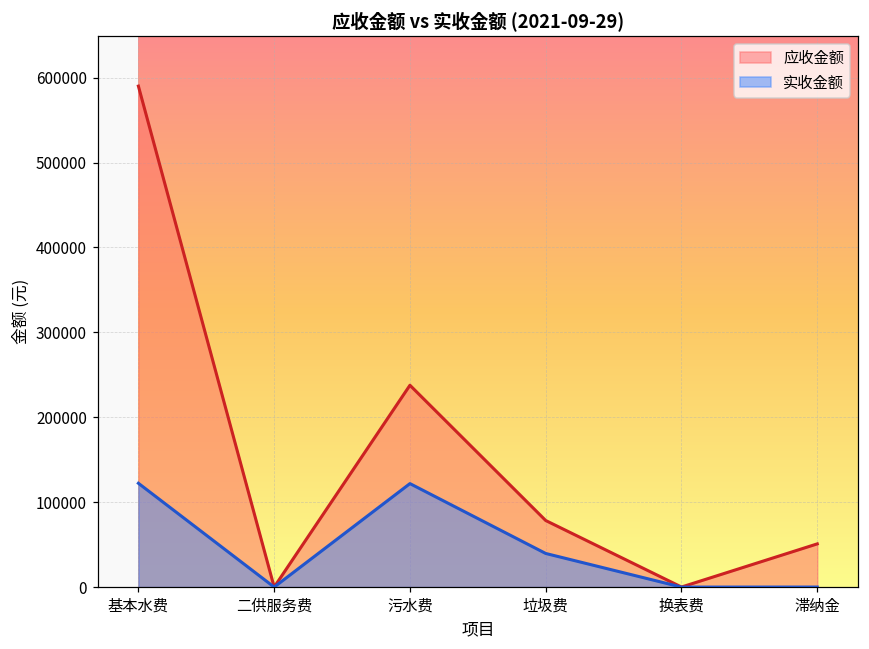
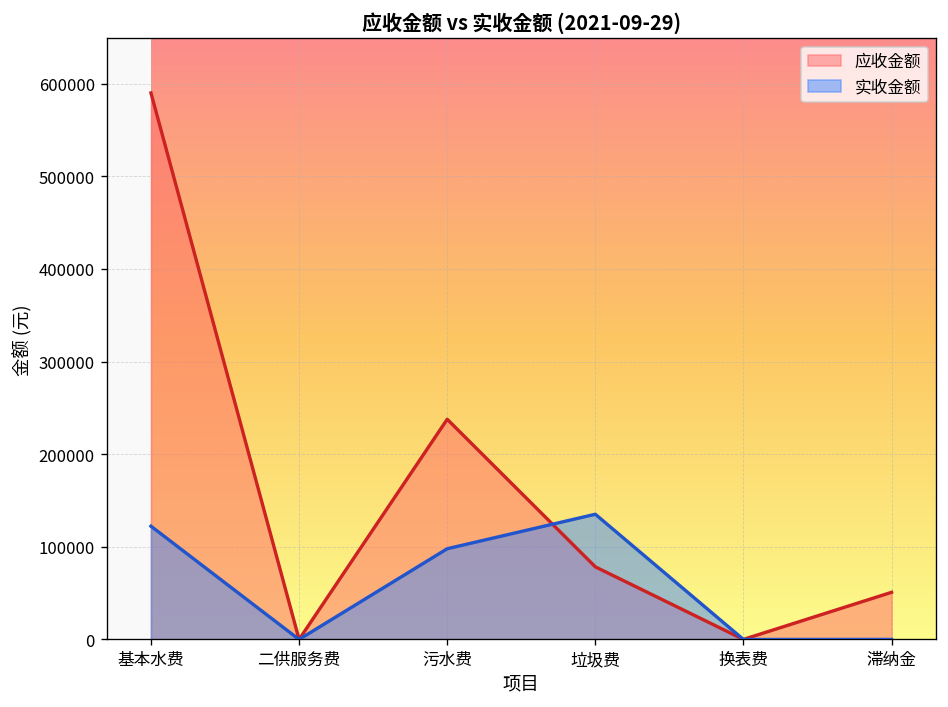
  {
    "应收金额": {
      "基本水费": 590000,
      "污水费": 240000,
      "垃圾费": 80000,
      "滞纳金": 50000
    },
    "实收金额": {
      "基本水费": 120000,
-     "污水费": 120000,
-     "垃圾费": 40000,
+     "污水费": 100000,
+     "垃圾费": 140000,
      "滞纳金": 0
    }
  }
